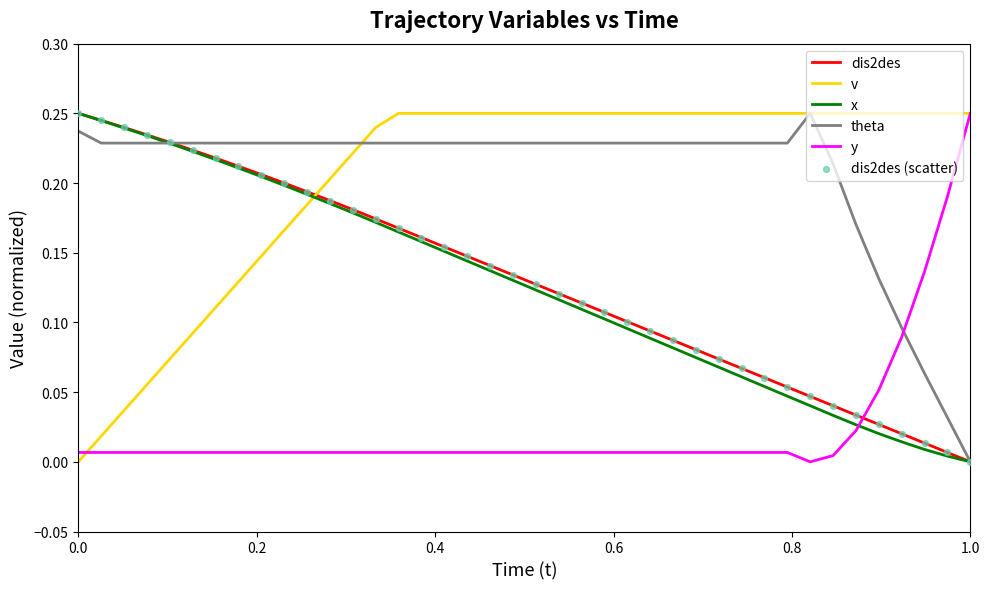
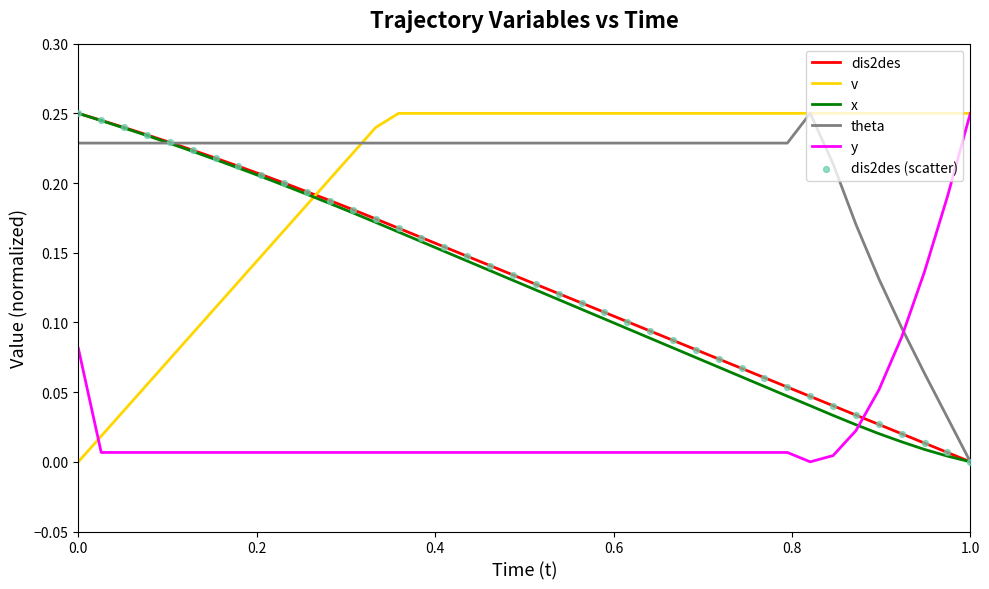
  {
    "v": {
      "0.0": 0.000
    },
    "theta": {
-     "0.0": 0.237
+     "0.0": 0.229
    },
    "y": {
-     "0.0": 0.007
+     "0.0": 0.081
    }
  }
